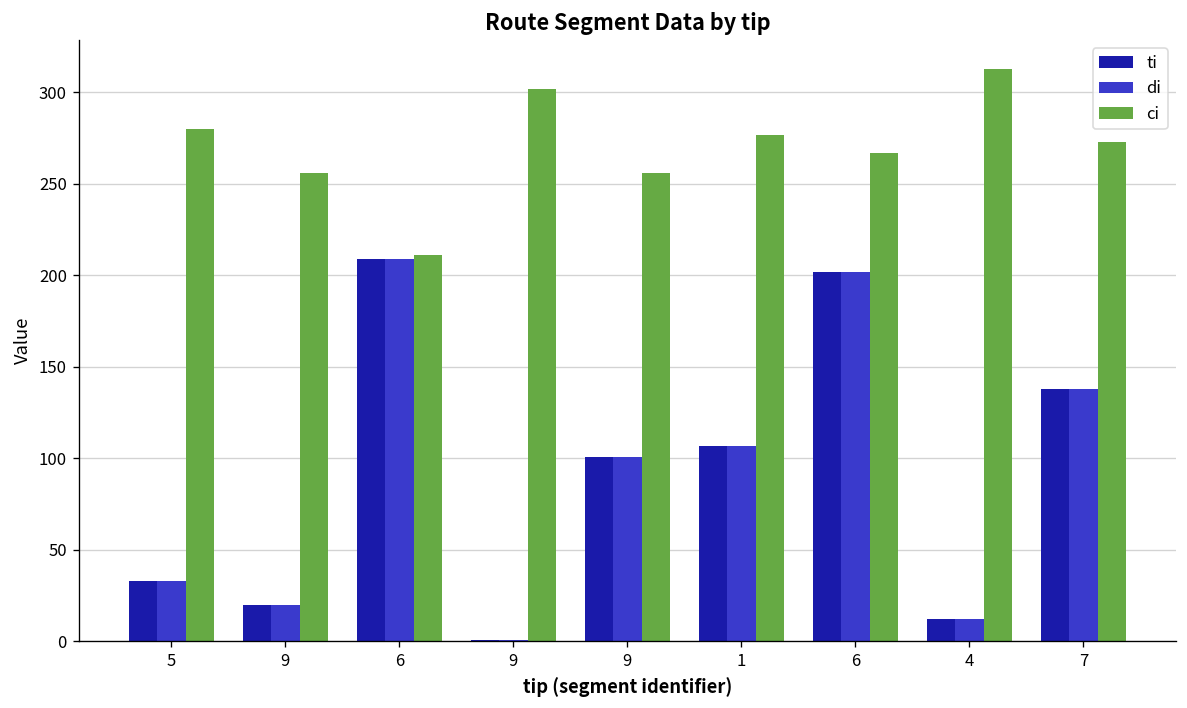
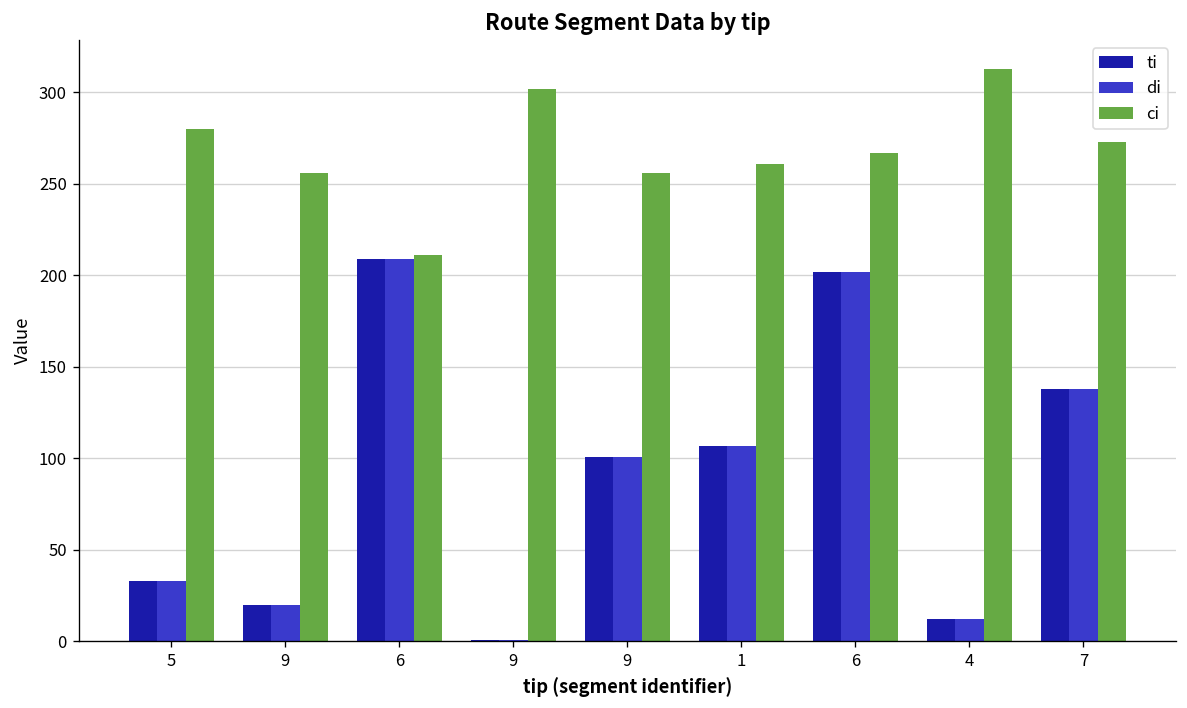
  {
    "ci": {
      "5": 280,
-     "1": 277,
+     "1": 261,
      "4": 313,
      "7": 273
    }
  }
